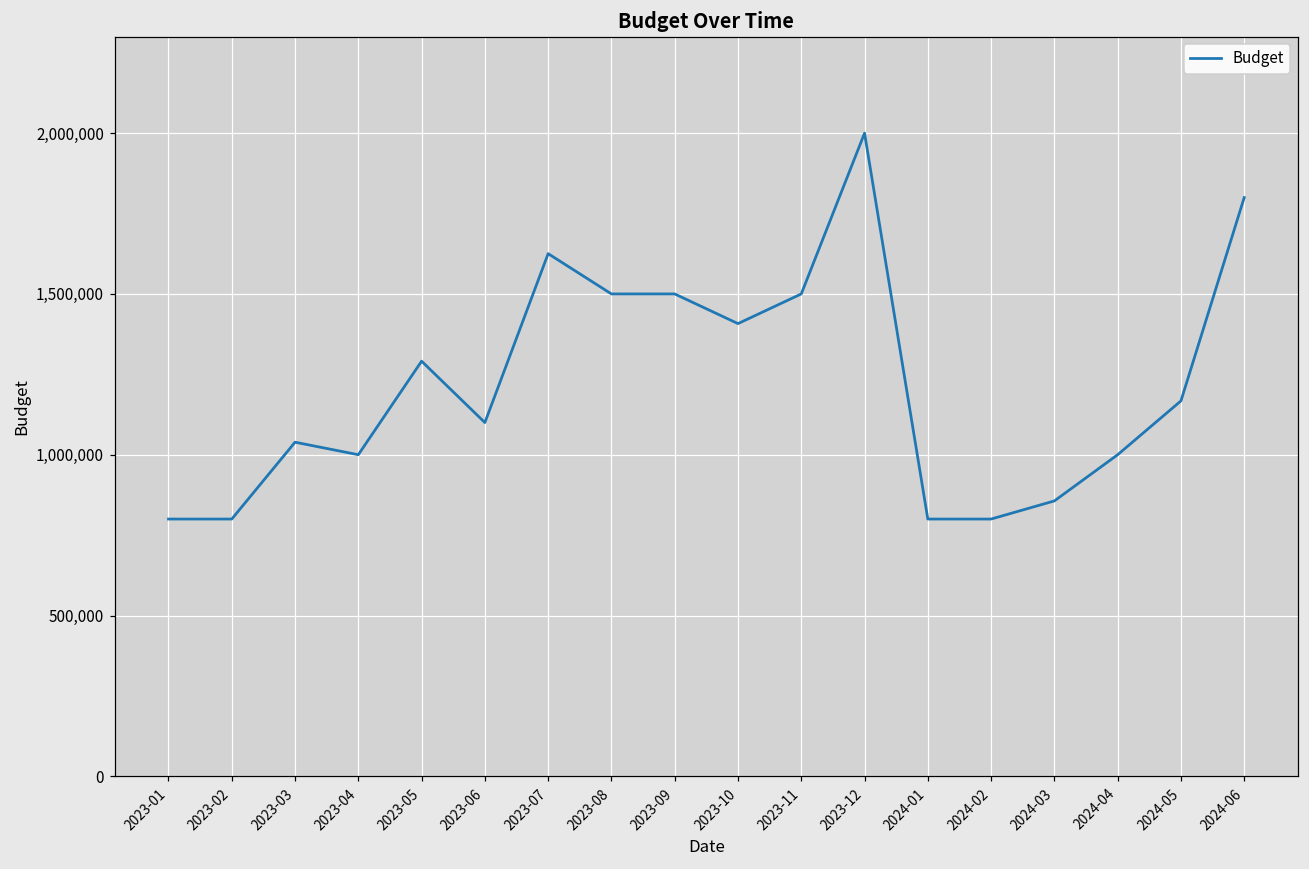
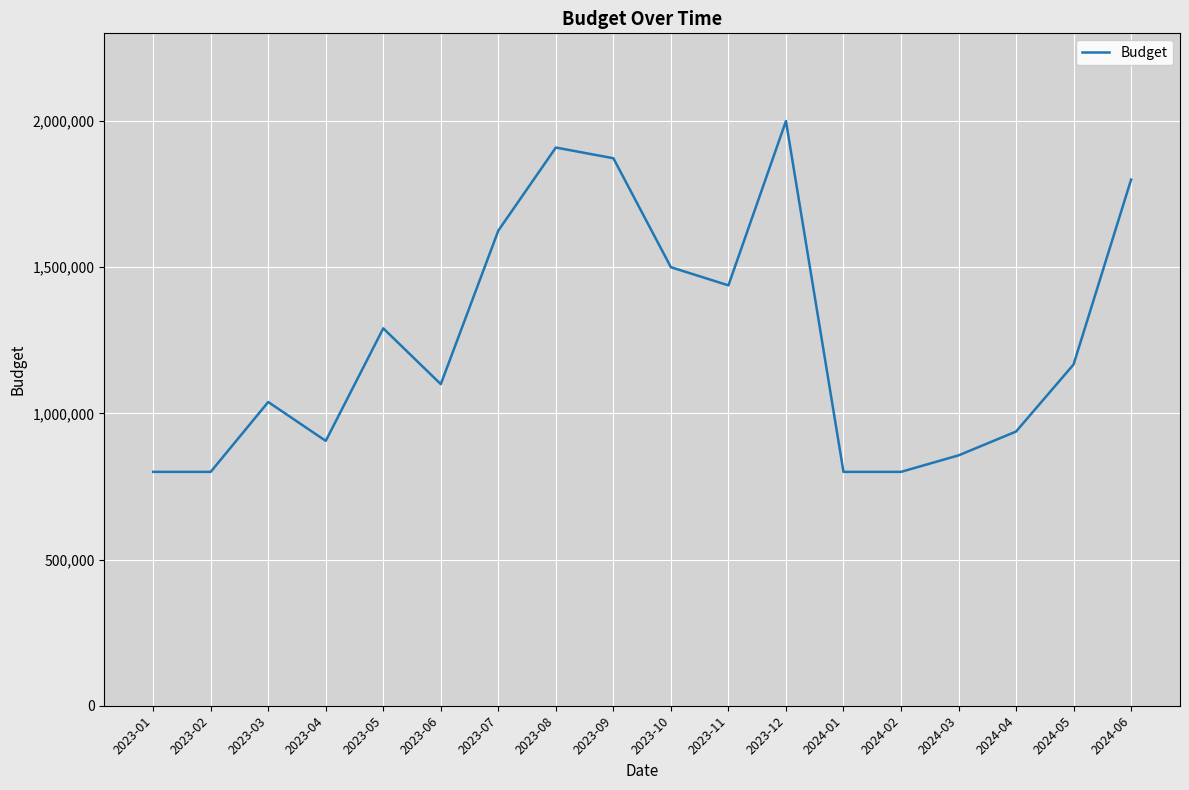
  {
    "2023-01": "800,000",
    "2023-02": "800,000",
    "2023-03": "1,040,000",
-   "2023-04": "1,000,000",
+   "2023-04": "910,000",
    "2023-05": "1,290,000",
    "2023-06": "1,100,000",
    "2023-07": "1,630,000",
-   "2023-08": "1,500,000",
-   "2023-09": "1,500,000",
-   "2023-10": "1,410,000",
-   "2023-11": "1,500,000",
+   "2023-08": "1,910,000",
+   "2023-09": "1,870,000",
+   "2023-10": "1,500,000",
+   "2023-11": "1,440,000",
    "2023-12": "2,000,000",
    "2024-01": "800,000",
    "2024-02": "800,000",
    "2024-03": "860,000",
-   "2024-04": "1,000,000",
+   "2024-04": "940,000",
    "2024-05": "1,170,000",
    "2024-06": "1,800,000"
  }
